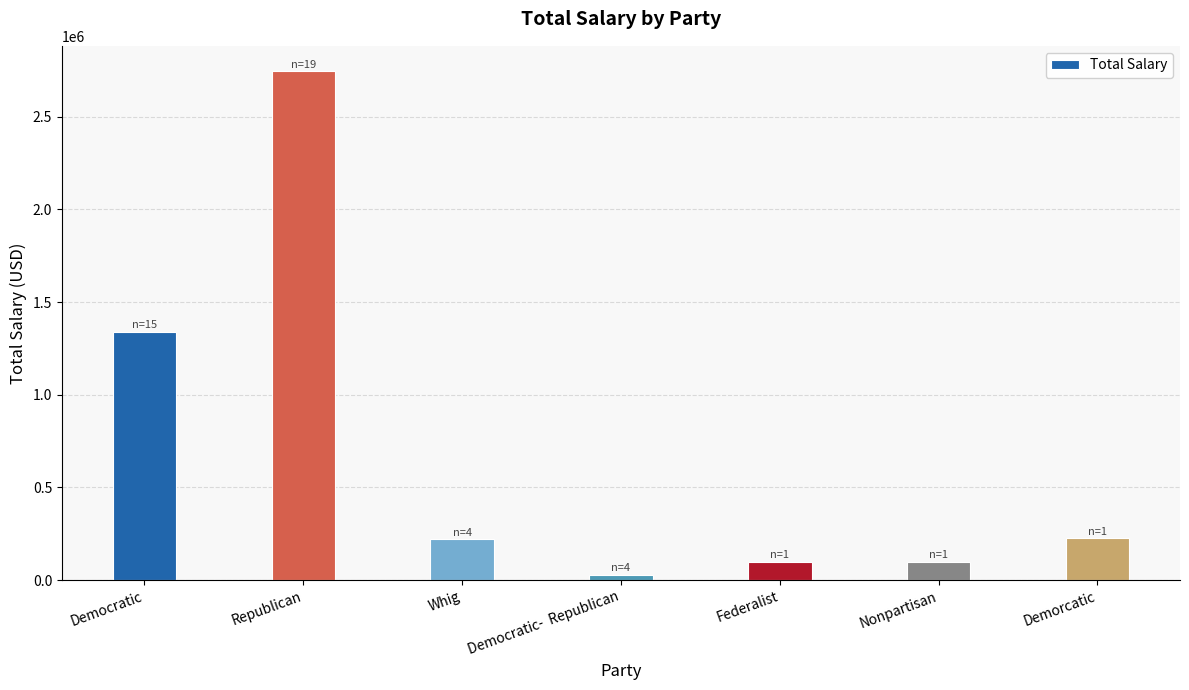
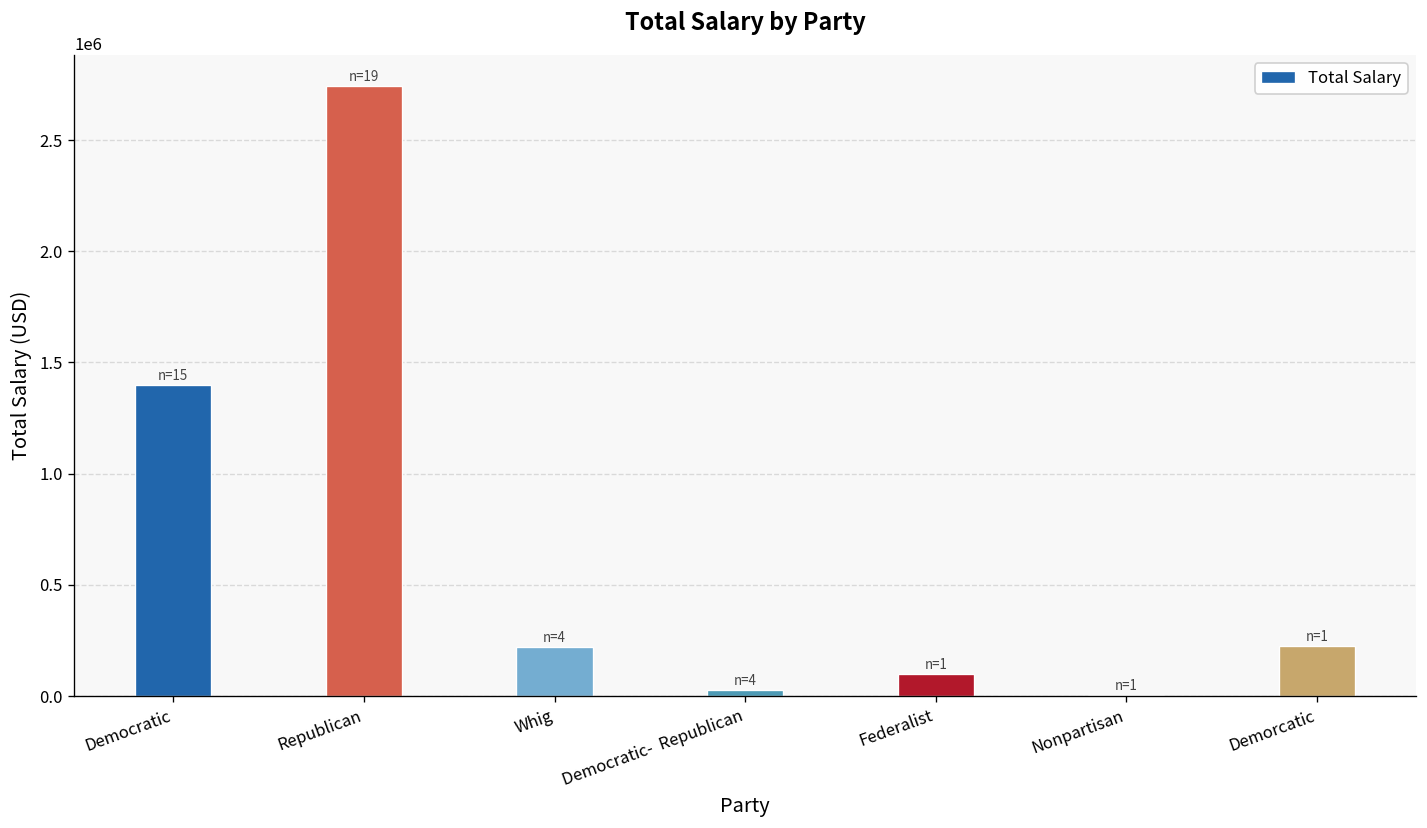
  {
-   "Democratic": 1340000,
-   "Nonpartisan": 100000
+   "Democratic": 1400000,
+   "Nonpartisan": 10000
  }
